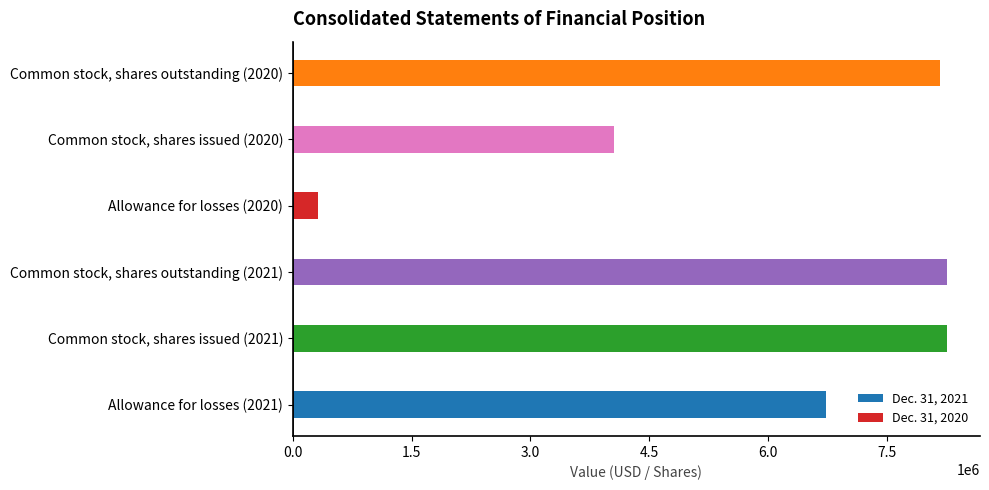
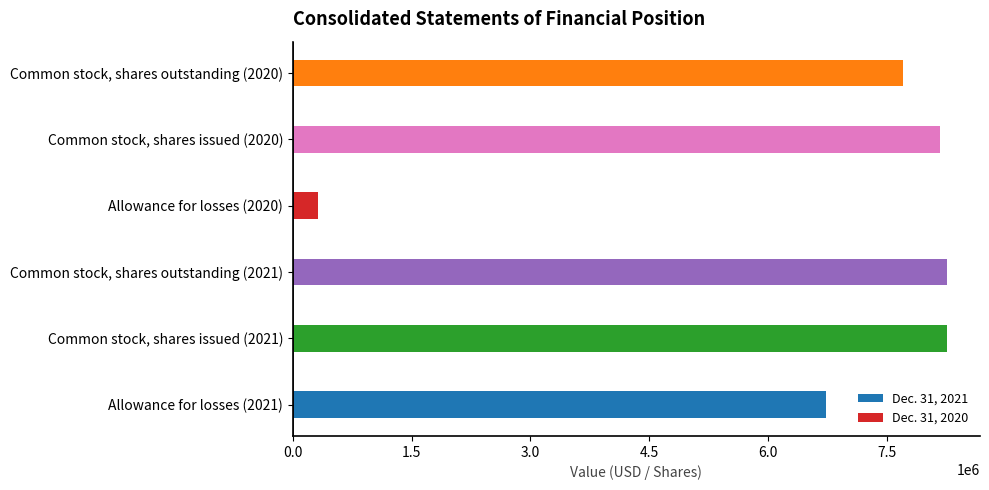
  {
    "Dec. 31, 2021": {
      "Common stock, shares outstanding (2021)": 8300000,
      "Common stock, shares issued (2021)": 8300000,
      "Allowance for losses (2021)": 6700000
    },
    "Dec. 31, 2020": {
-     "Common stock, shares outstanding (2020)": 8200000,
-     "Common stock, shares issued (2020)": 4100000,
+     "Common stock, shares outstanding (2020)": 7700000,
+     "Common stock, shares issued (2020)": 8200000,
      "Allowance for losses (2020)": 300000
    }
  }
